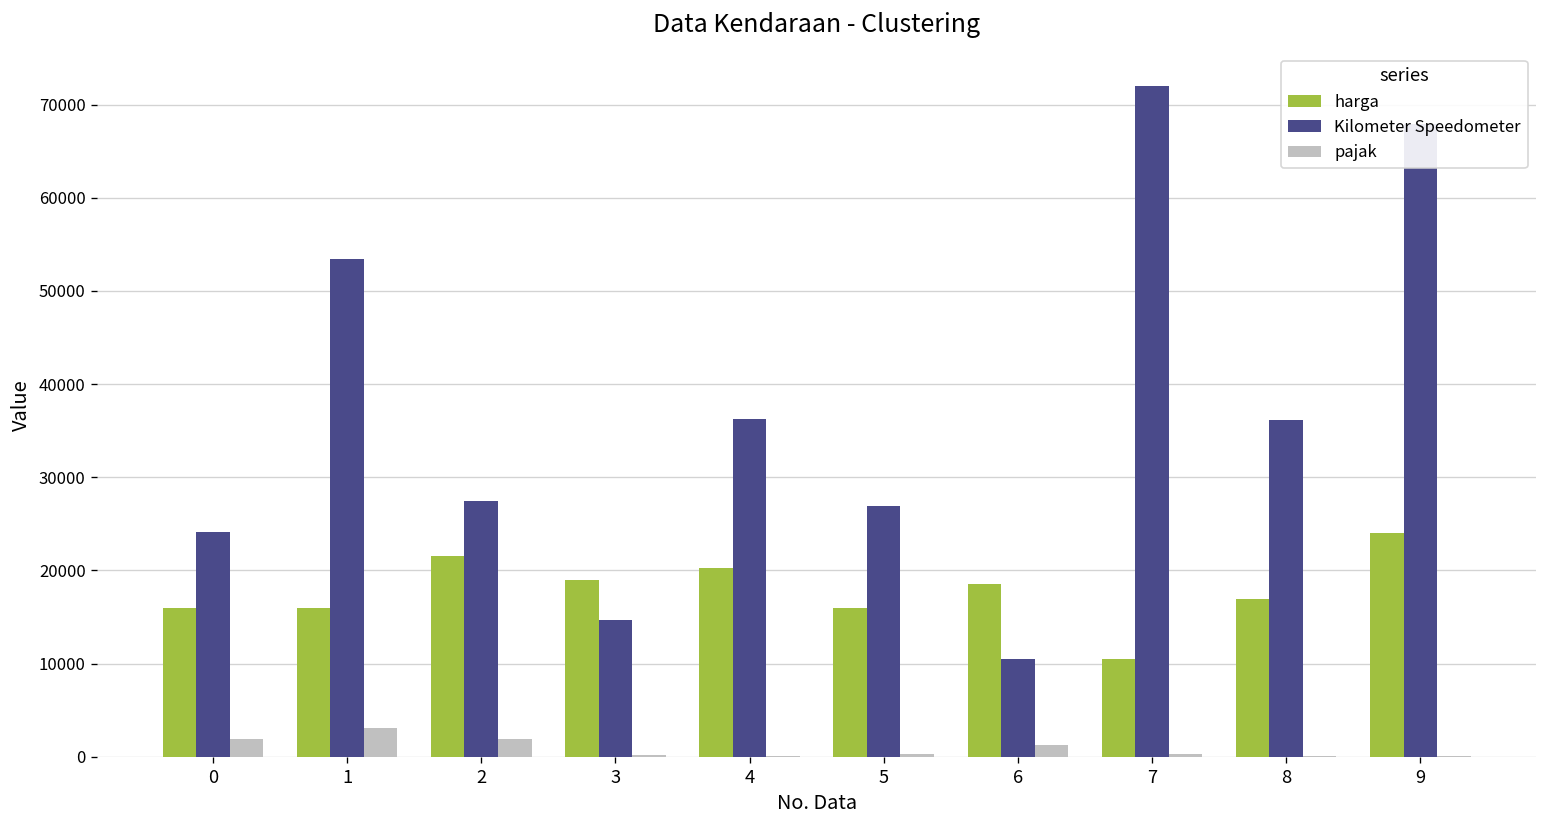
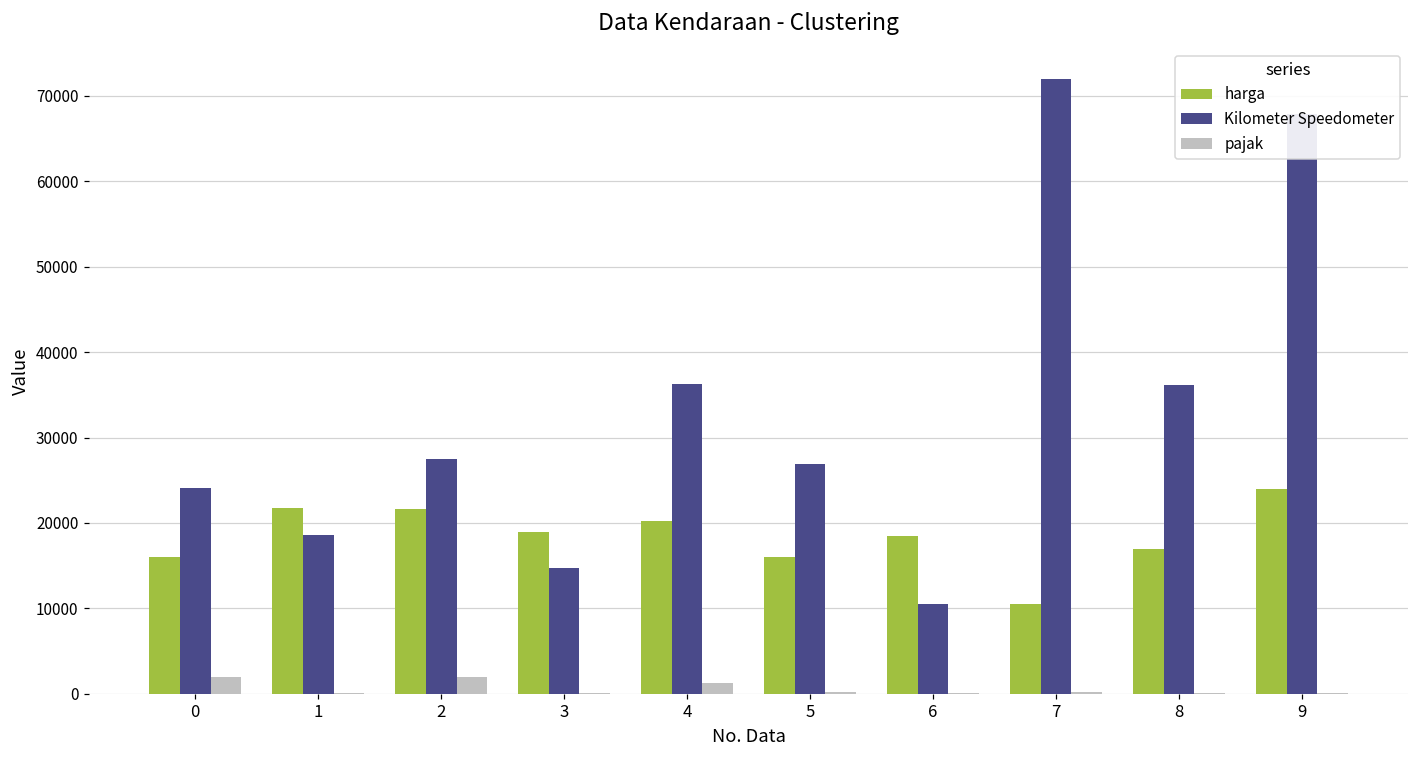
  {
    "harga": {
      "0": 16000,
-     "1": 16000,
+     "1": 22000,
      "2": 22000,
      "3": 19000,
      "4": 20000,
      "5": 16000,
      "6": 19000,
      "7": 10000,
      "8": 17000,
      "9": 24000
    },
    "Kilometer Speedometer": {
      "0": 24000,
-     "1": 53000,
+     "1": 19000,
      "2": 27000,
      "3": 15000,
      "4": 36000,
      "5": 27000,
      "6": 10000,
      "7": 72000,
      "8": 36000
    },
    "pajak": {
      "0": 2000,
-     "1": 3000,
+     "1": 0,
      "2": 2000,
-     "4": 0,
-     "6": 1000
+     "4": 1000,
+     "6": 0
    }
  }
